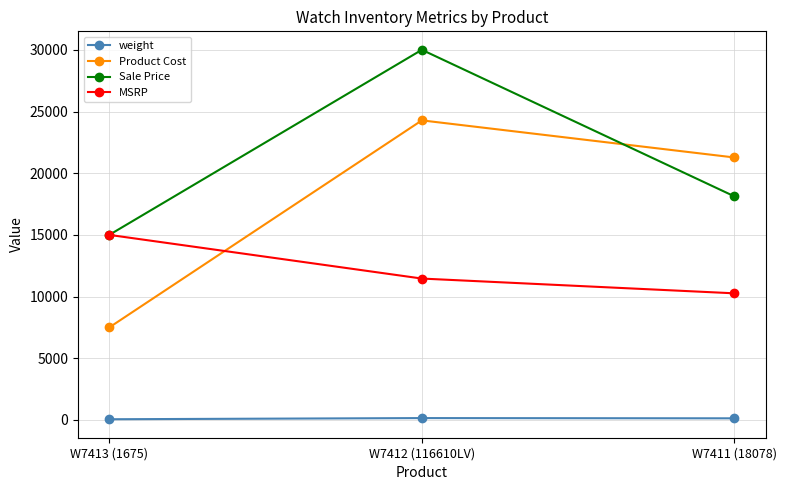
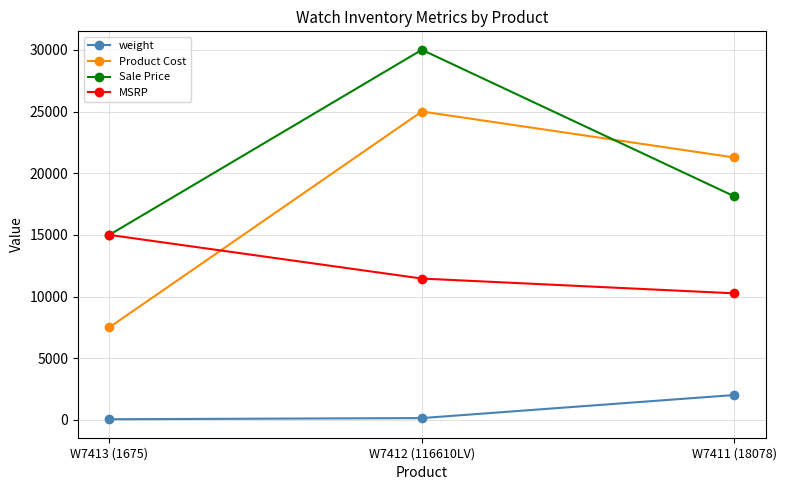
  {
    "weight": {
      "W7413 (1675)": 100,
      "W7412 (116610LV)": 200,
-     "W7411 (18078)": 100
+     "W7411 (18078)": 2000
    },
    "Product Cost": {
      "W7413 (1675)": 7500,
-     "W7412 (116610LV)": 24300,
+     "W7412 (116610LV)": 25000,
      "W7411 (18078)": 21300
    },
    "Sale Price": {
      "W7412 (116610LV)": 30000,
      "W7411 (18078)": 18100
    },
    "MSRP": {
      "W7412 (116610LV)": 11500,
      "W7411 (18078)": 10300
    }
  }
